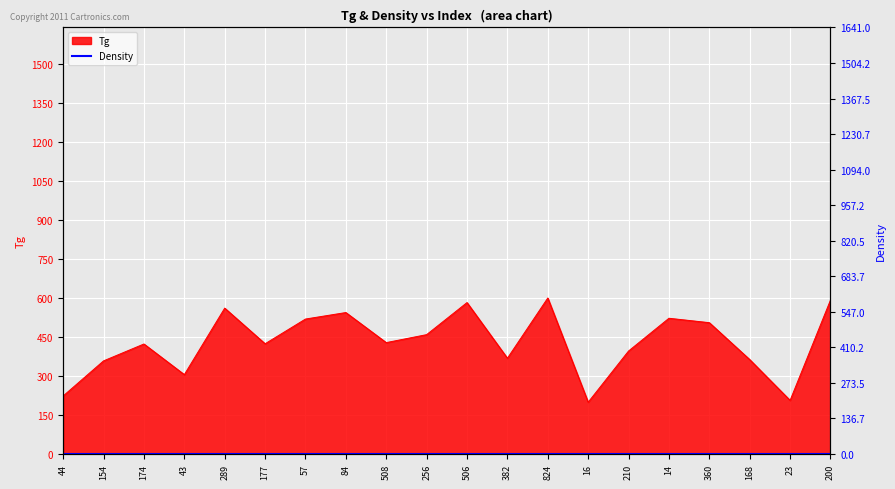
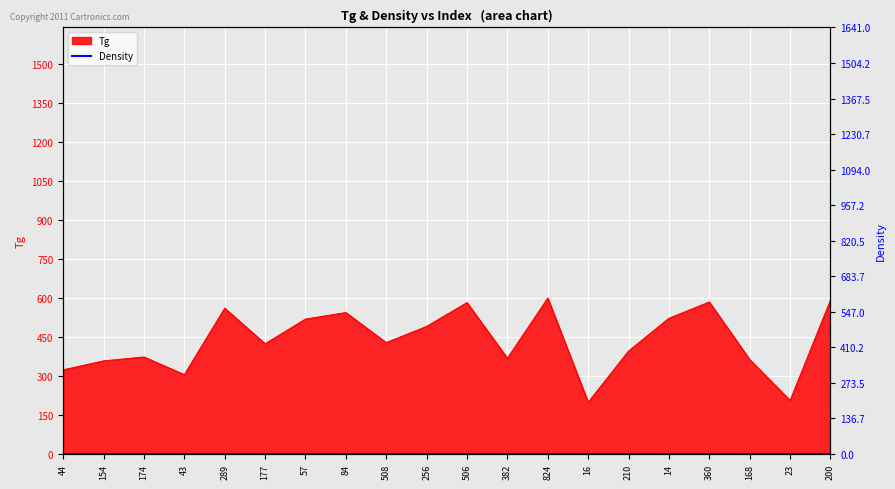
  {
    "Tg": {
-     "44": 220,
+     "44": 320,
      "154": 360,
-     "174": 420,
+     "174": 370,
      "43": 310,
      "289": 560,
      "177": 420,
      "57": 520,
      "84": 540,
      "508": 430,
-     "256": 460,
+     "256": 490,
      "506": 580,
      "382": 370,
      "824": 600,
      "16": 200,
      "210": 400,
      "14": 520,
-     "360": 510,
+     "360": 580,
      "168": 360,
      "23": 210,
      "200": 590
    },
    "Density": {
      "44": 0,
      "154": 0,
      "174": 0,
      "43": 0,
      "289": 0,
      "177": 0,
      "57": 0,
      "84": 0,
      "508": 0,
      "256": 0,
      "506": 0,
      "382": 0,
      "824": 0,
      "16": 0,
      "210": 0,
      "14": 0,
      "360": 0,
      "168": 0,
      "23": 0,
      "200": 0
    }
  }
